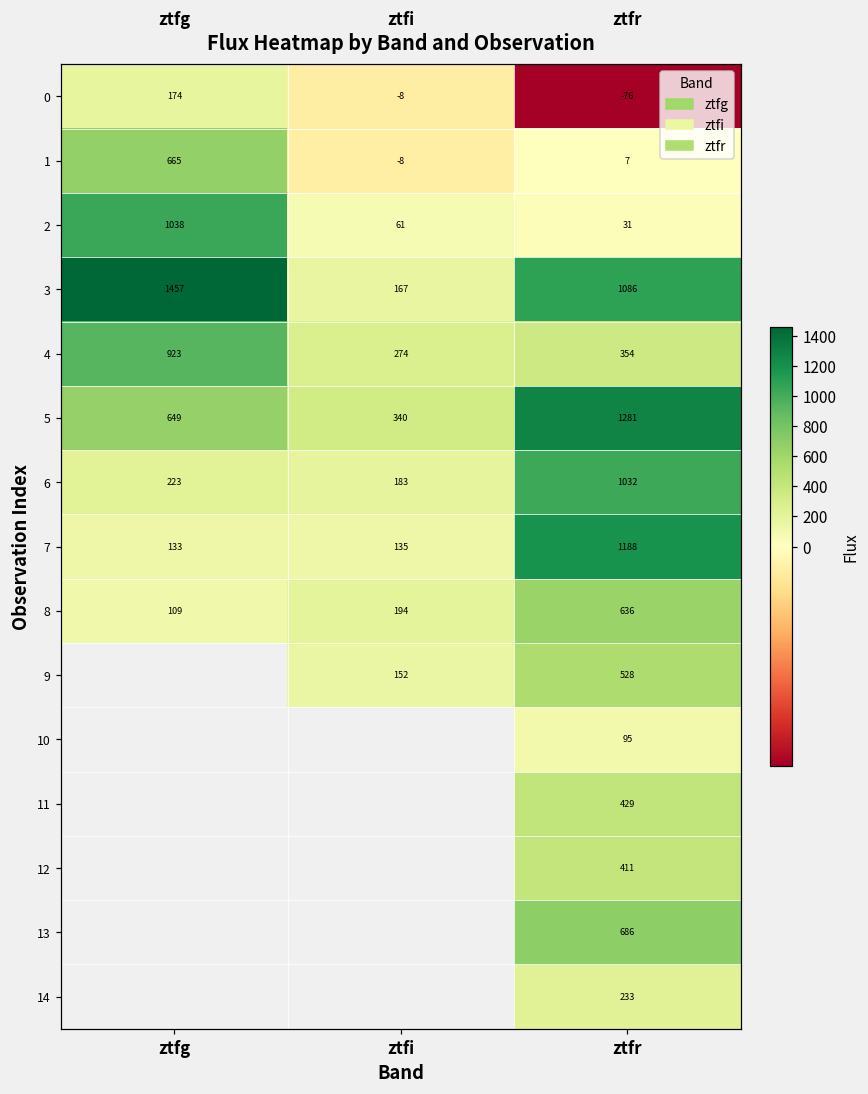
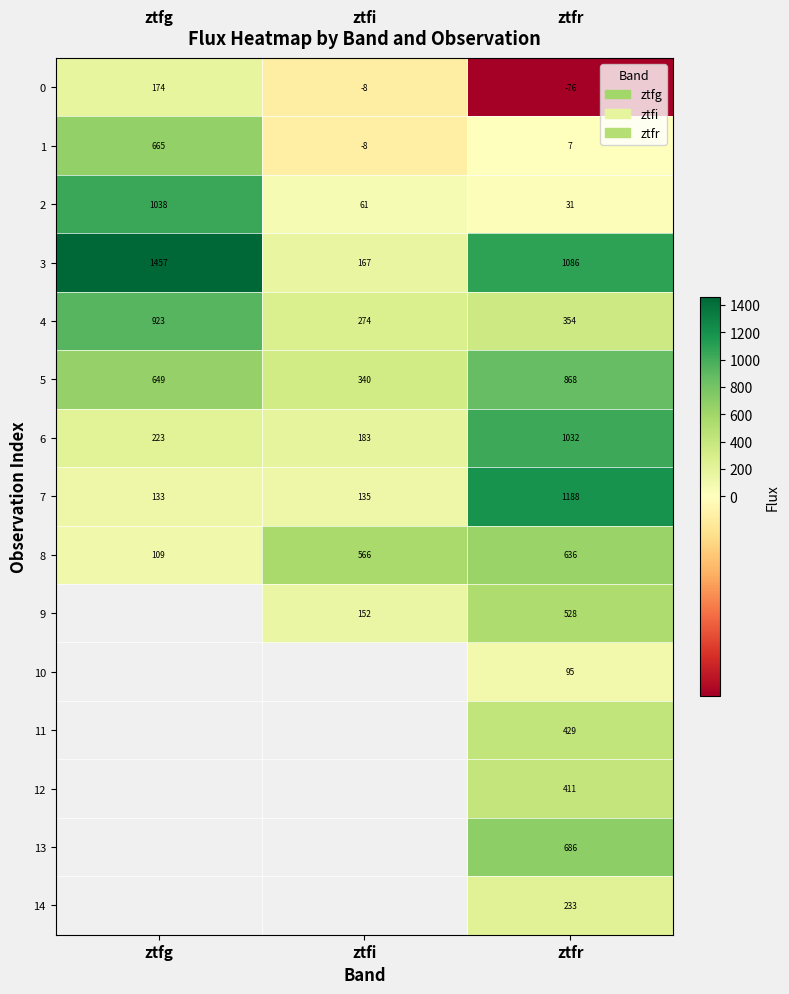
  {
    "0": {
      "ztfg": 174,
      "ztfi": -8,
      "ztfr": -76
    },
    "1": {
      "ztfg": 665,
      "ztfi": -8,
      "ztfr": 7
    },
    "2": {
      "ztfg": 1038,
      "ztfi": 61,
      "ztfr": 31
    },
    "3": {
      "ztfg": 1457,
      "ztfi": 167,
      "ztfr": 1086
    },
    "4": {
      "ztfg": 923,
      "ztfi": 274,
      "ztfr": 354
    },
    "5": {
      "ztfg": 649,
      "ztfi": 340,
-     "ztfr": 1281
+     "ztfr": 868
    },
    "6": {
      "ztfg": 223,
      "ztfi": 183,
      "ztfr": 1032
    },
    "7": {
      "ztfg": 133,
      "ztfi": 135,
      "ztfr": 1188
    },
    "8": {
      "ztfg": 109,
-     "ztfi": 194,
+     "ztfi": 566,
      "ztfr": 636
    },
    "9": {
      "ztfi": 152,
      "ztfr": 528
    },
    "10": {
      "ztfr": 95
    },
    "11": {
      "ztfr": 429
    },
    "12": {
      "ztfr": 411
    },
    "13": {
      "ztfr": 686
    },
    "14": {
      "ztfr": 233
    }
  }
